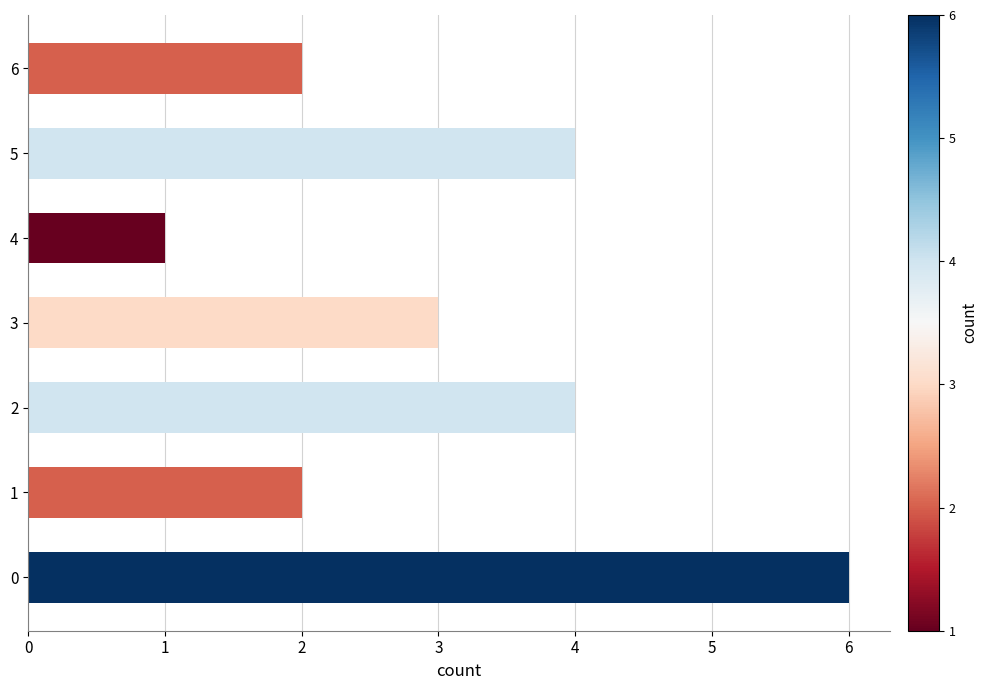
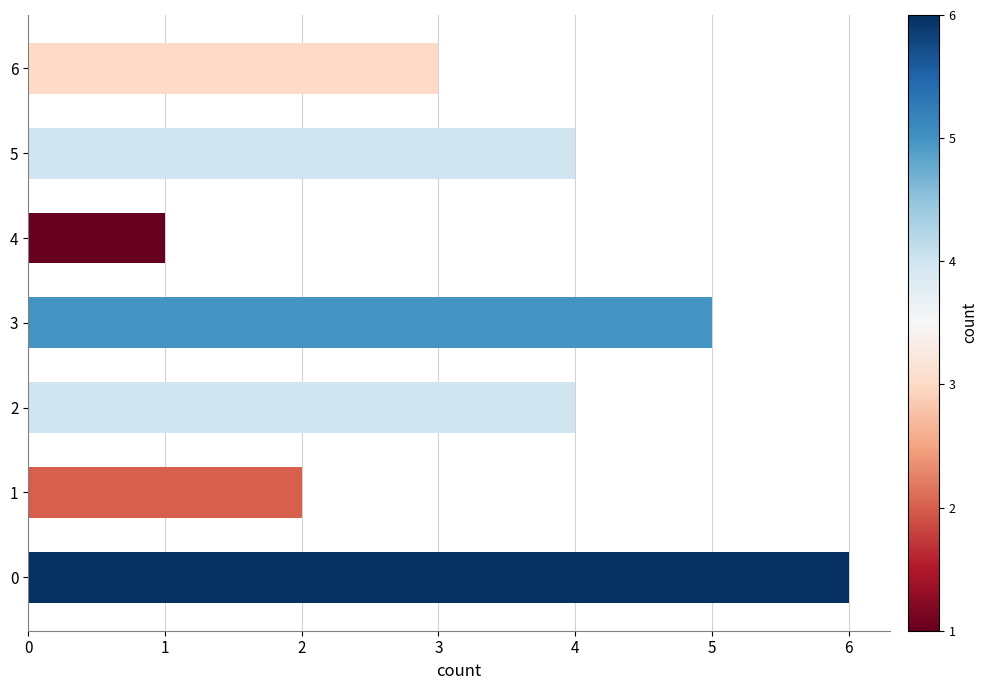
  {
-   "6": 2,
+   "6": 3,
    "5": 4,
    "4": 1,
-   "3": 3,
+   "3": 5,
    "2": 4,
    "1": 2,
    "0": 6
  }
